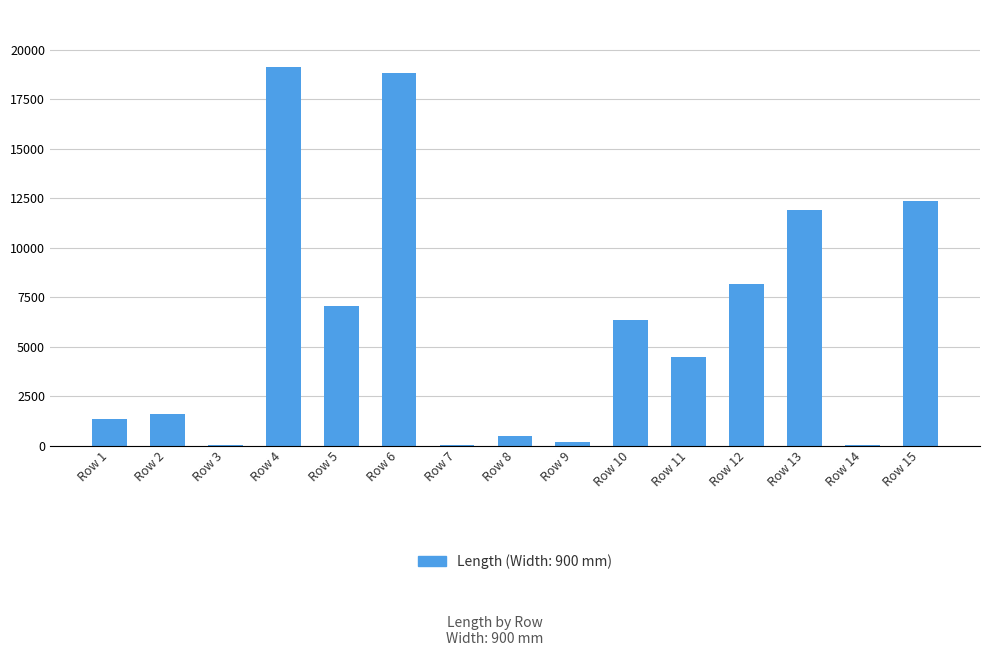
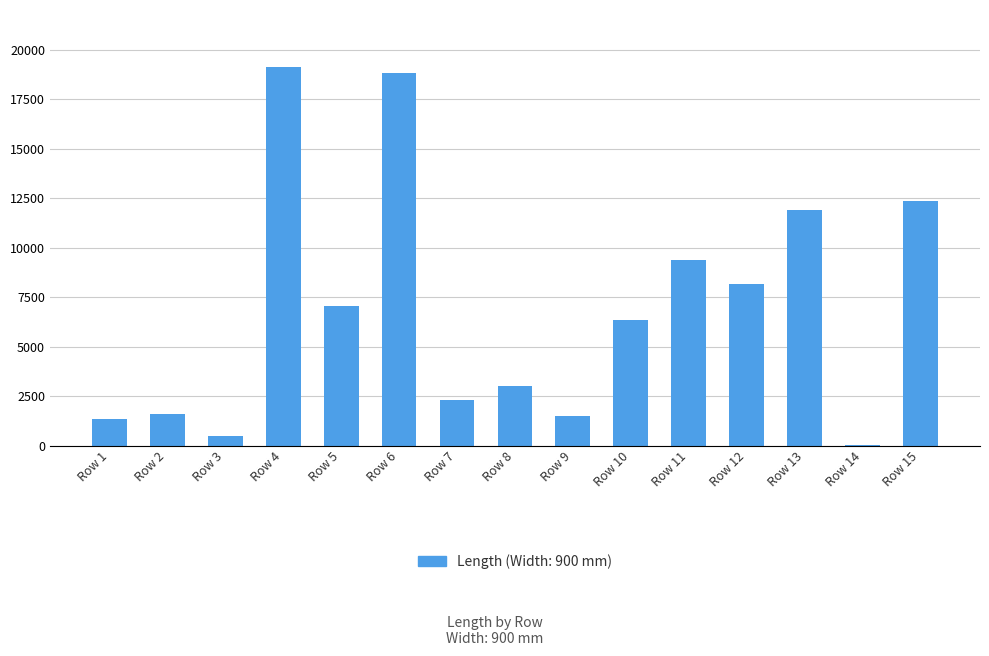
  {
    "Row 1": 1300,
    "Row 2": 1600,
-   "Row 3": 0,
+   "Row 3": 500,
    "Row 4": 19100,
    "Row 5": 7000,
    "Row 6": 18800,
-   "Row 7": 0,
-   "Row 8": 500,
-   "Row 9": 200,
+   "Row 7": 2300,
+   "Row 8": 3000,
+   "Row 9": 1500,
    "Row 10": 6300,
-   "Row 11": 4500,
+   "Row 11": 9400,
    "Row 12": 8200,
    "Row 13": 11900,
    "Row 15": 12400
  }
